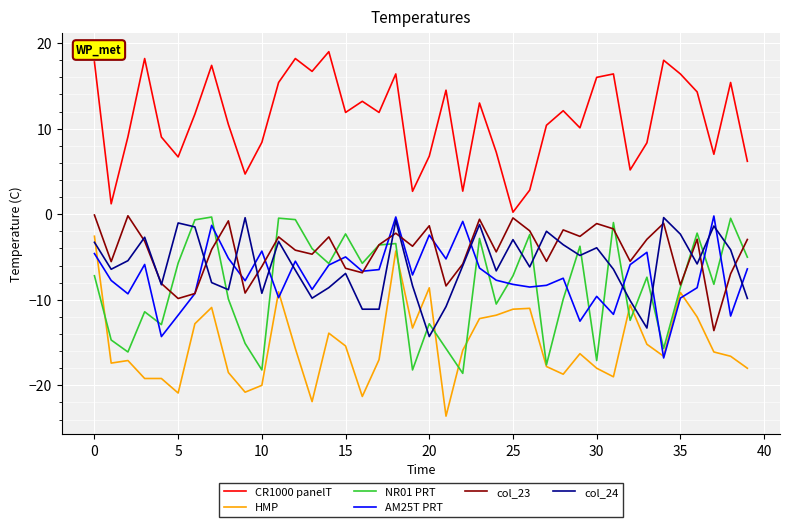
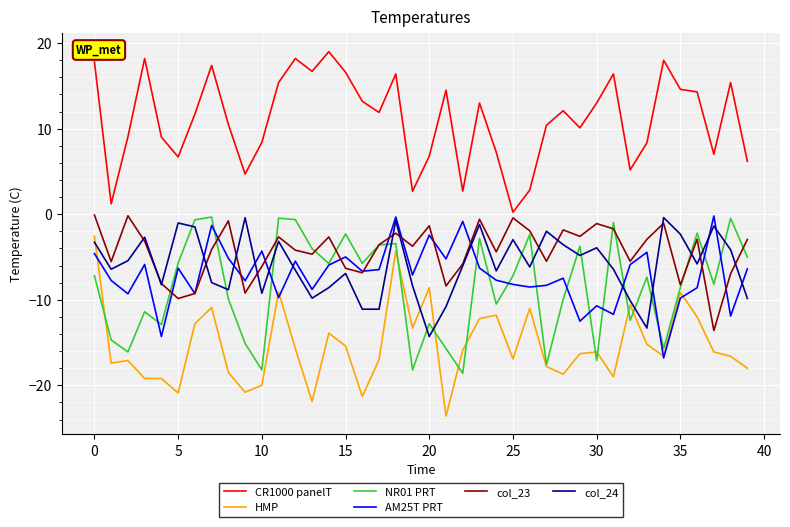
  {
    "CR1000 panelT": {
      "0": 18,
      "5": 7,
      "10": 8,
-     "15": 12,
+     "15": 17,
      "20": 7,
      "25": 0,
-     "30": 16,
-     "35": 16
+     "30": 13,
+     "35": 15
    },
    "HMP": {
      "0": -3,
      "5": -21,
      "10": -20,
      "15": -15,
      "20": -9,
-     "25": -11,
-     "30": -18,
+     "25": -17,
+     "30": -16,
      "35": -9
    },
    "NR01 PRT": {
      "0": -7,
      "5": -6,
      "10": -18,
      "15": -2,
      "20": -13,
      "25": -7,
      "30": -17
    },
    "AM25T PRT": {
      "0": -5,
-     "5": -12,
+     "5": -6,
      "10": -4,
      "15": -5,
      "20": -2,
      "25": -8,
-     "30": -10,
+     "30": -11,
      "35": -10
    },
    "col_23": {
      "0": 0,
      "5": -10,
      "10": -6,
      "15": -6,
      "20": -1,
      "25": 0,
      "30": -1
    },
    "col_24": {
      "0": -3,
      "5": -1,
      "10": -9,
      "15": -7,
      "20": -14,
      "25": -3,
      "30": -4,
      "35": -2
    }
  }
